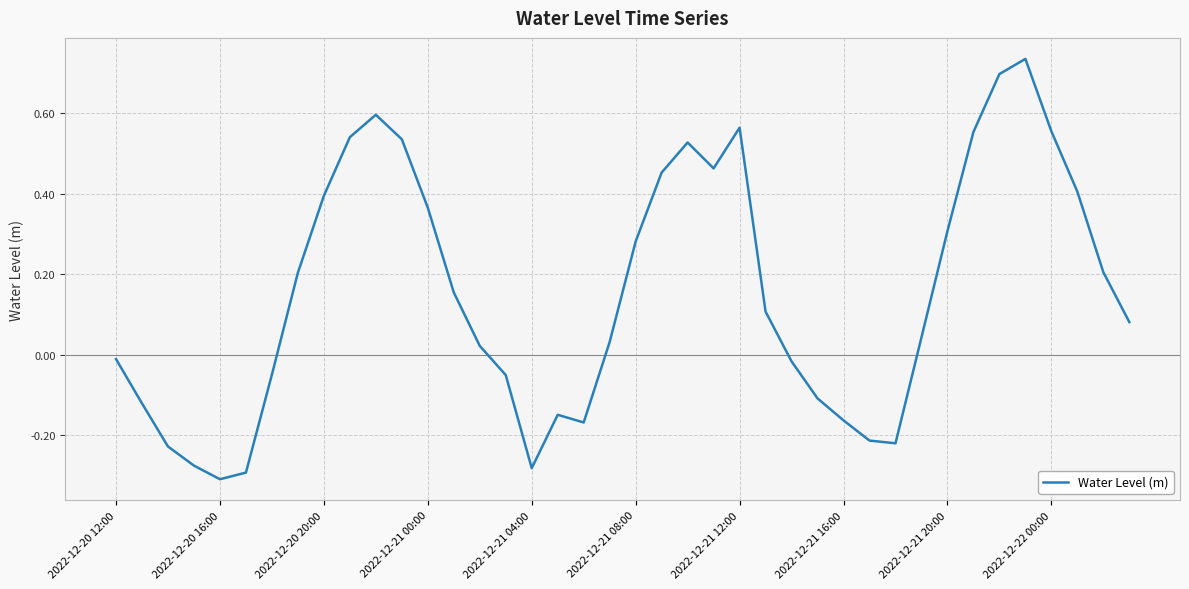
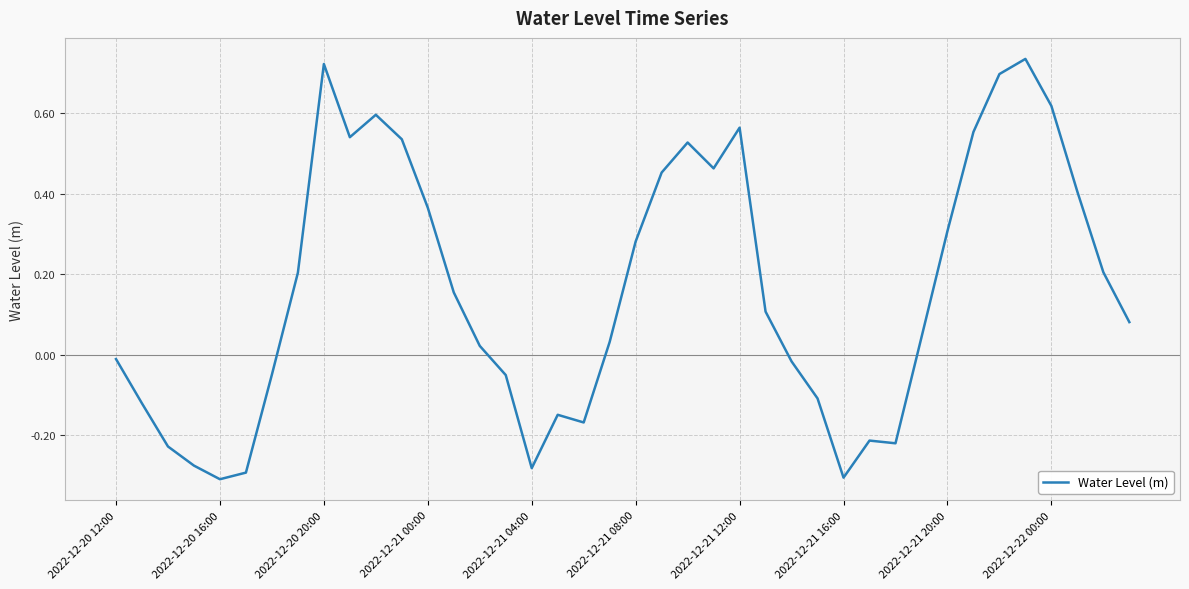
  {
    "2022-12-20 12:00": -0.01,
    "2022-12-20 16:00": -0.31,
-   "2022-12-20 20:00": 0.39,
+   "2022-12-20 20:00": 0.72,
    "2022-12-21 00:00": 0.36,
    "2022-12-21 04:00": -0.28,
    "2022-12-21 08:00": 0.28,
    "2022-12-21 12:00": 0.56,
-   "2022-12-21 16:00": -0.16,
+   "2022-12-21 16:00": -0.30,
    "2022-12-21 20:00": 0.31,
-   "2022-12-22 00:00": 0.55
+   "2022-12-22 00:00": 0.62
  }
